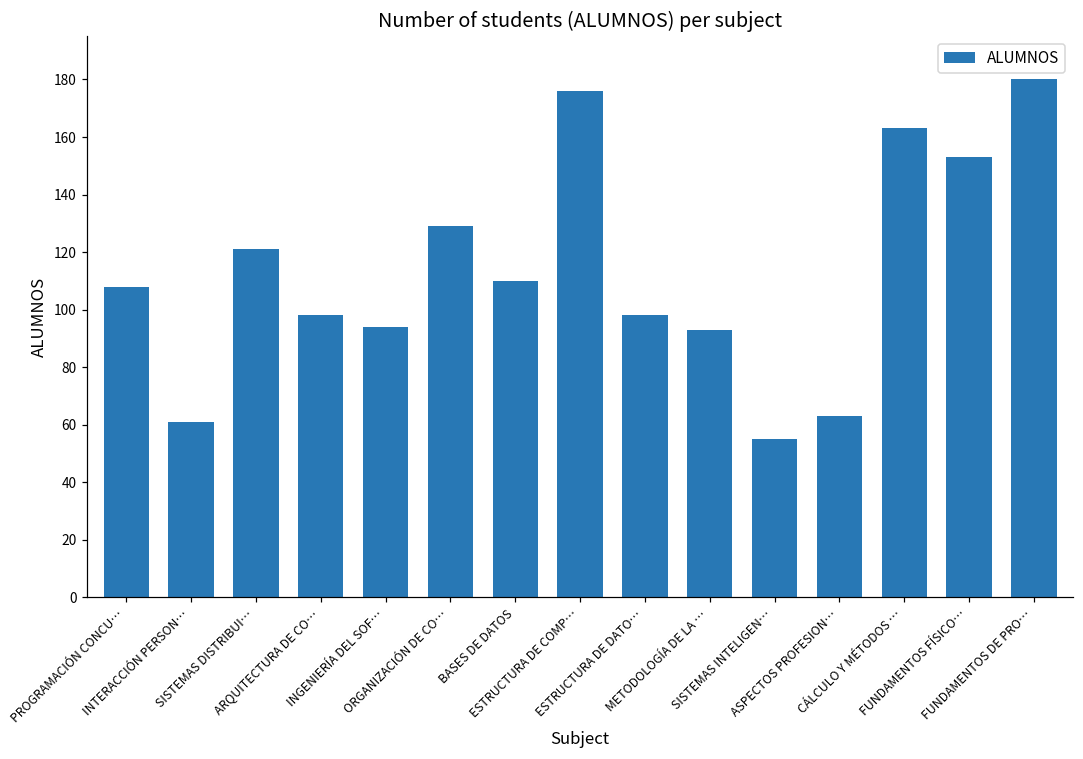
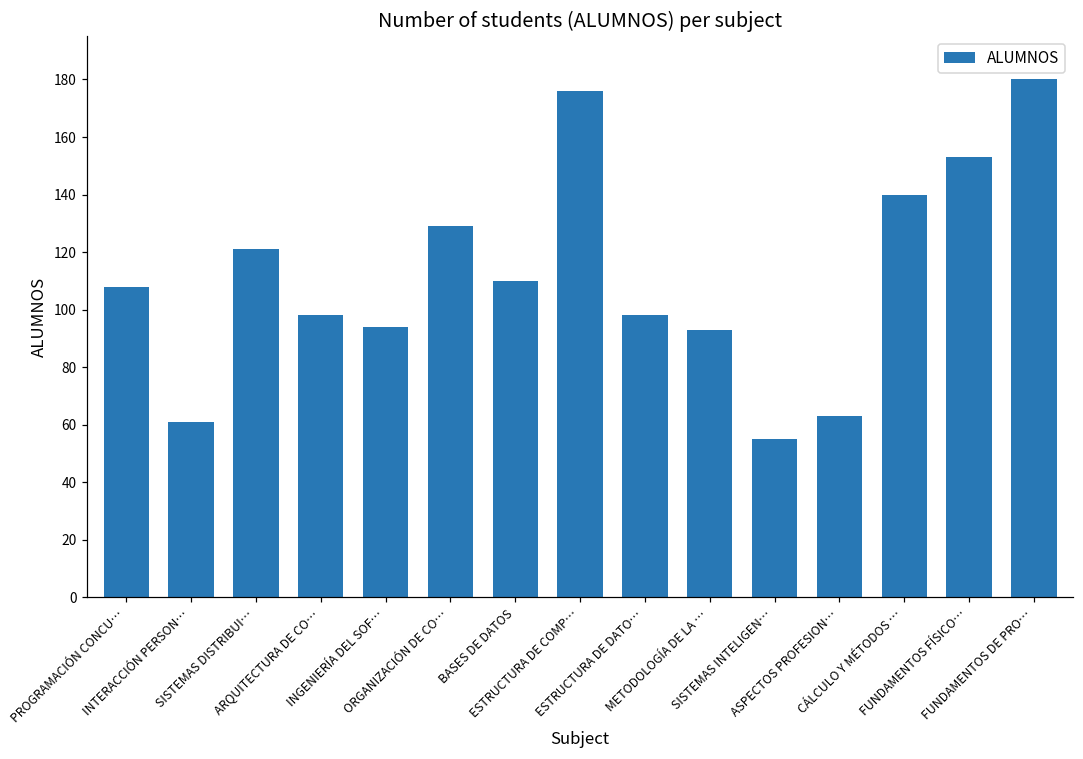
  {
    "PROGRAMACIÓN CONCU…": 108,
    "INTERACCIÓN PERSON…": 61,
    "SISTEMAS DISTRIBUI…": 121,
    "ARQUITECTURA DE CO…": 98,
    "INGENIERÍA DEL SOF…": 94,
    "ORGANIZACIÓN DE CO…": 129,
    "BASES DE DATOS": 110,
    "ESTRUCTURA DE COMP…": 176,
    "ESTRUCTURA DE DATO…": 98,
    "METODOLOGÍA DE LA …": 93,
    "SISTEMAS INTELIGEN…": 55,
    "ASPECTOS PROFESION…": 63,
-   "CÁLCULO Y MÉTODOS …": 163,
+   "CÁLCULO Y MÉTODOS …": 140,
    "FUNDAMENTOS FÍSICO…": 153,
    "FUNDAMENTOS DE PRO…": 180
  }
